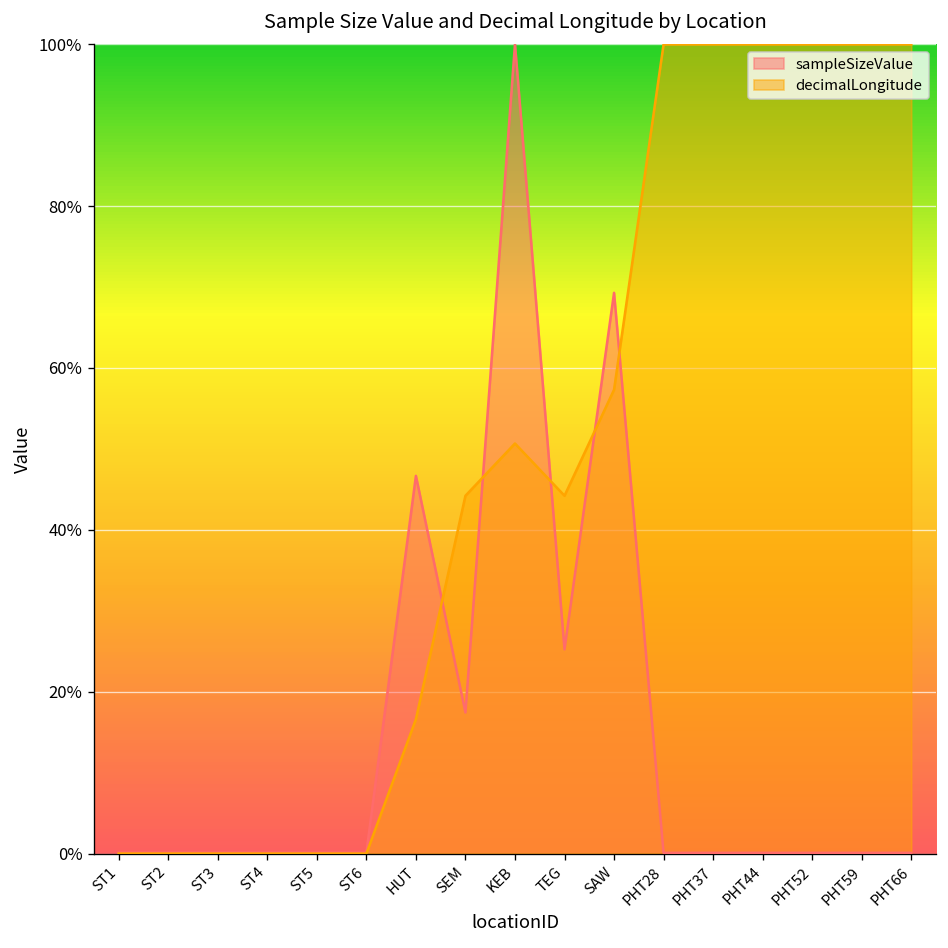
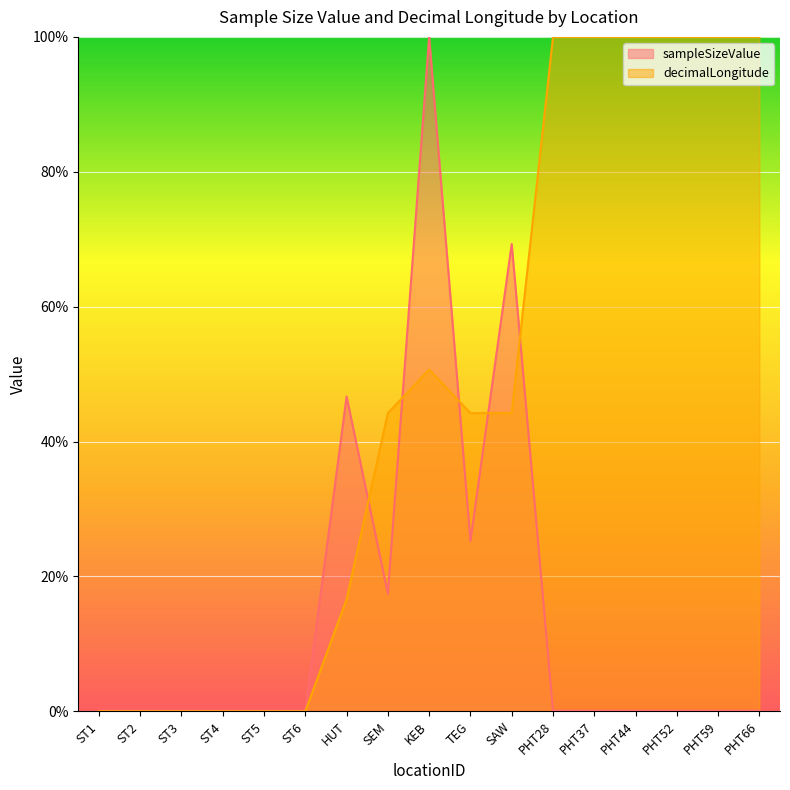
  {
    "sampleSizeValue": {
      "HUT": "47%",
      "SEM": "17%",
      "KEB": "100%",
      "TEG": "25%",
      "SAW": "69%",
      "PHT28": "0%",
      "PHT37": "0%",
      "PHT44": "0%",
      "PHT52": "0%",
      "PHT59": "0%",
      "PHT66": "0%"
    },
    "decimalLongitude": {
      "HUT": "17%",
      "SEM": "44%",
      "KEB": "51%",
      "TEG": "44%",
-     "SAW": "57%",
+     "SAW": "44%",
      "PHT28": "100%",
      "PHT37": "100%",
      "PHT44": "100%",
      "PHT52": "100%",
      "PHT59": "100%",
      "PHT66": "100%"
    }
  }
